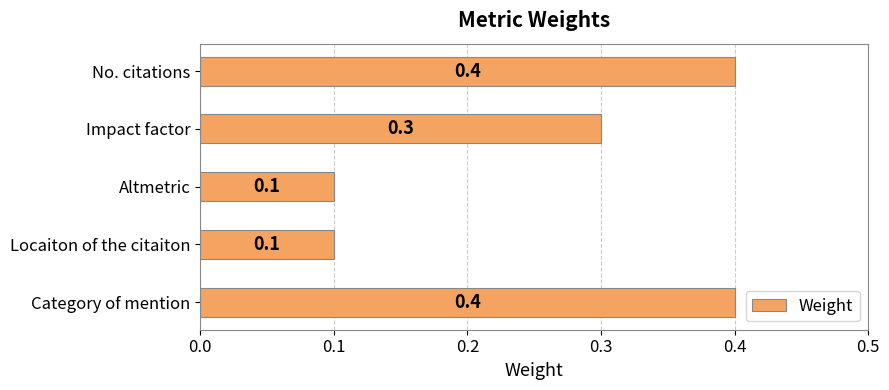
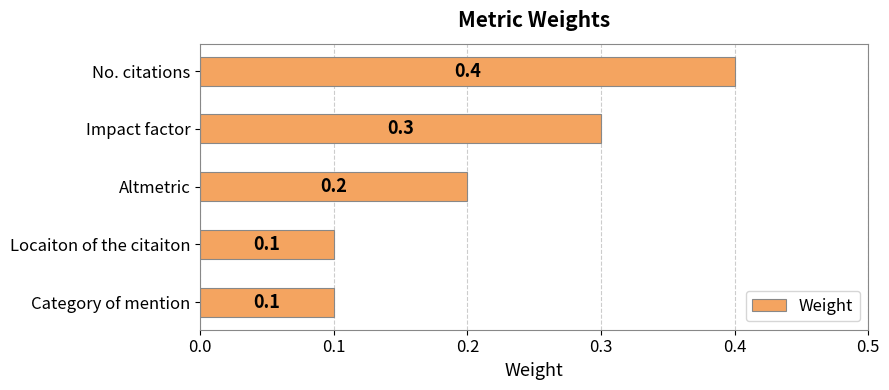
  {
    "No. citations": 0.4,
    "Impact factor": 0.3,
-   "Altmetric": 0.1,
+   "Altmetric": 0.2,
    "Locaiton of the citaiton": 0.1,
-   "Category of mention": 0.4
+   "Category of mention": 0.1
  }
